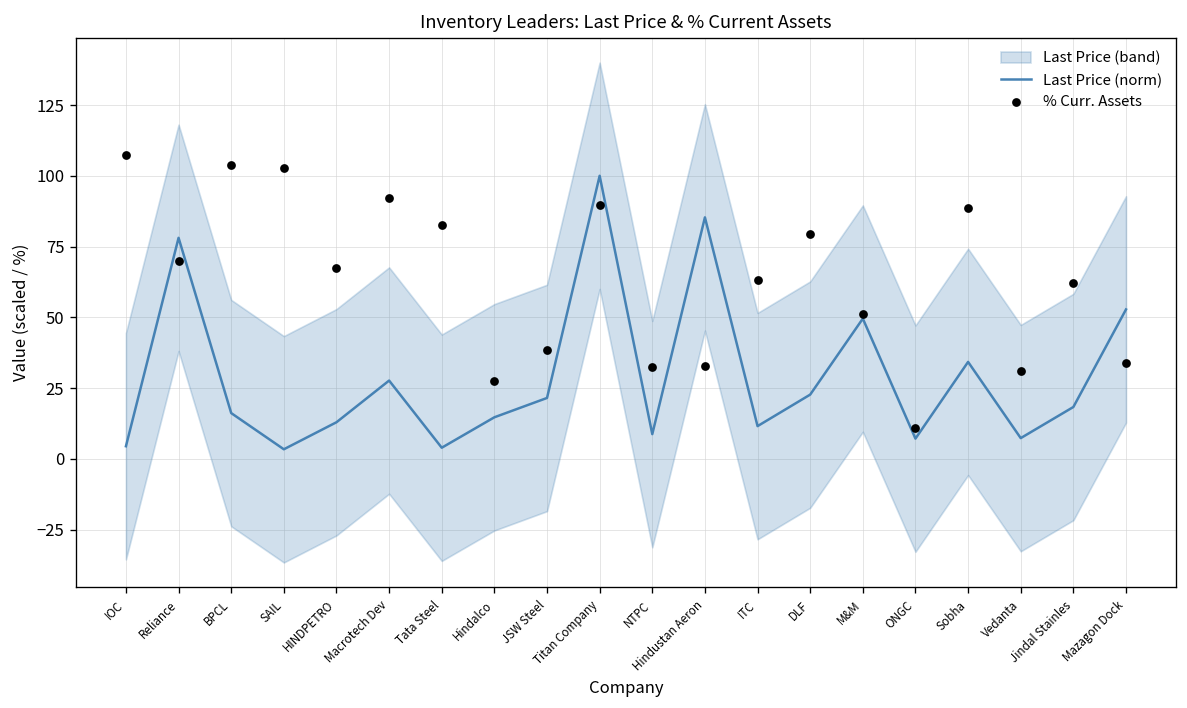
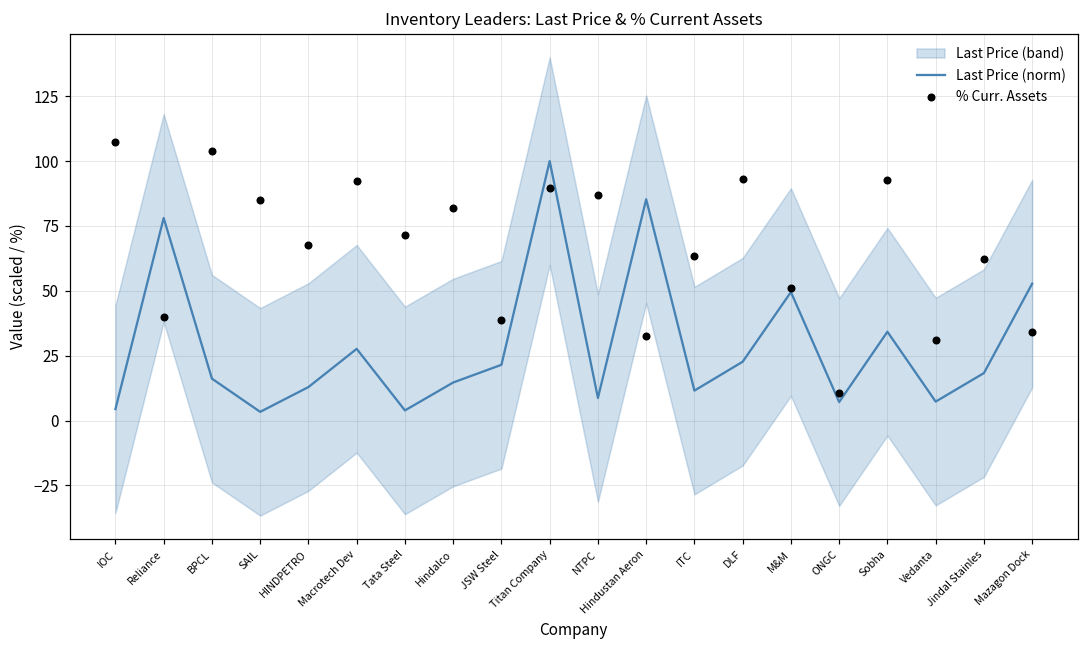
  {
    "% Curr. Assets": {
-     "Reliance": 70,
-     "SAIL": 103,
-     "Tata Steel": 82,
-     "Hindalco": 28,
-     "NTPC": 32,
-     "DLF": 80,
-     "Sobha": 89
+     "Reliance": 40,
+     "SAIL": 85,
+     "Tata Steel": 72,
+     "Hindalco": 82,
+     "NTPC": 87,
+     "DLF": 93,
+     "Sobha": 93
    }
  }
